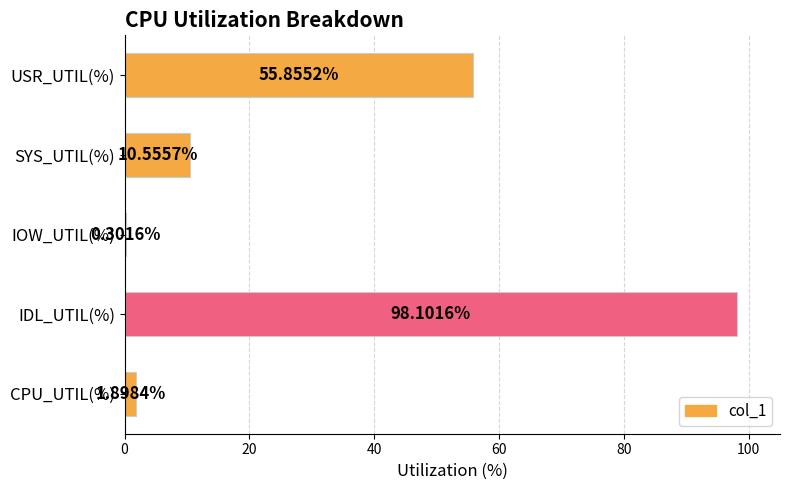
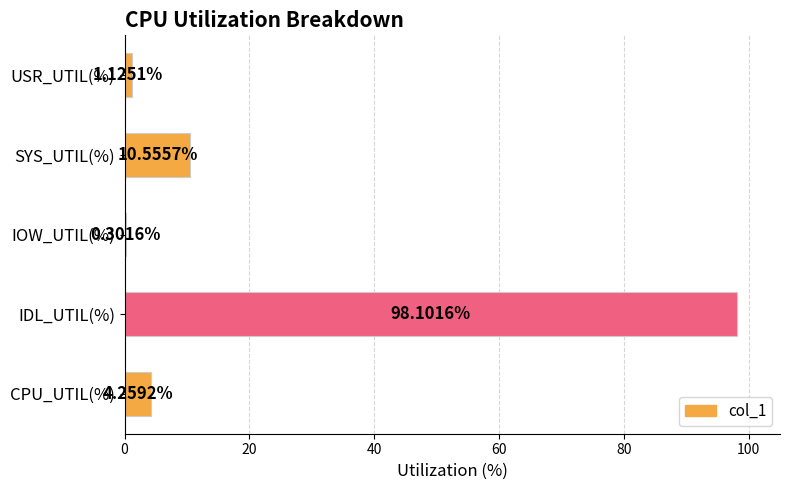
  {
-   "USR_UTIL(%)": "55.8552%",
+   "USR_UTIL(%)": "1.1251%",
    "SYS_UTIL(%)": "10.5557%",
    "IOW_UTIL(%)": "0.3016%",
    "IDL_UTIL(%)": "98.1016%",
-   "CPU_UTIL(%)": "1.8984%"
+   "CPU_UTIL(%)": "4.2592%"
  }
